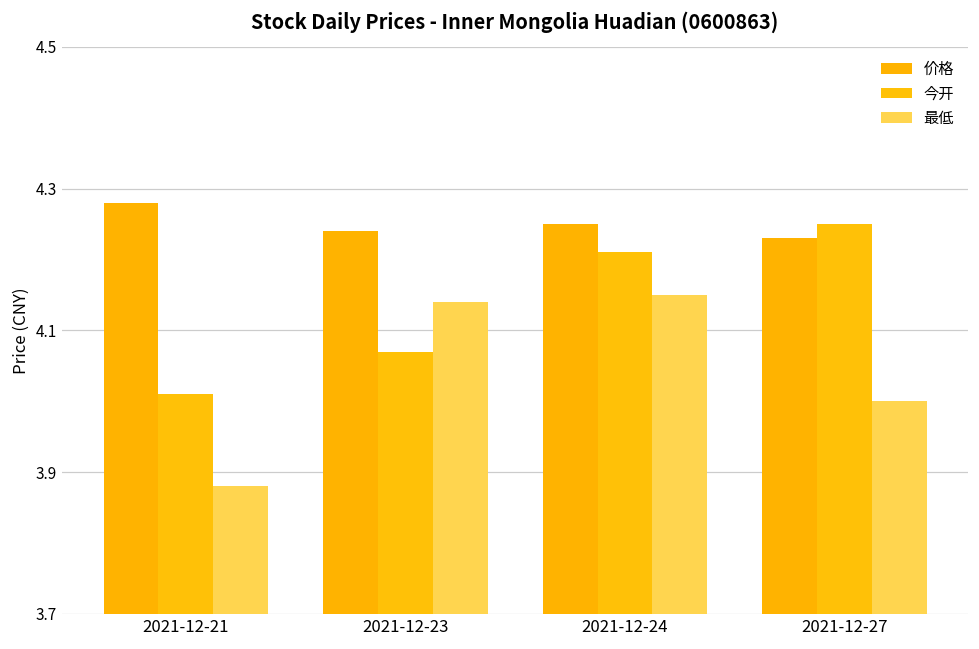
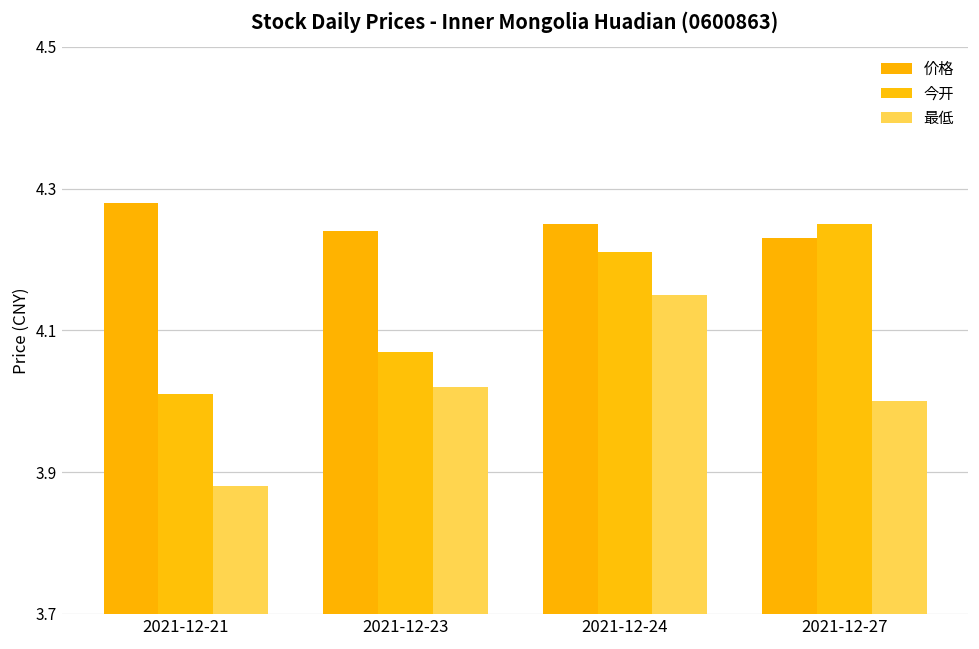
  {
    "最低": {
      "2021-12-21": 3.88,
-     "2021-12-23": 4.14,
+     "2021-12-23": 4.02,
      "2021-12-24": 4.15,
      "2021-12-27": 4.00
    }
  }
